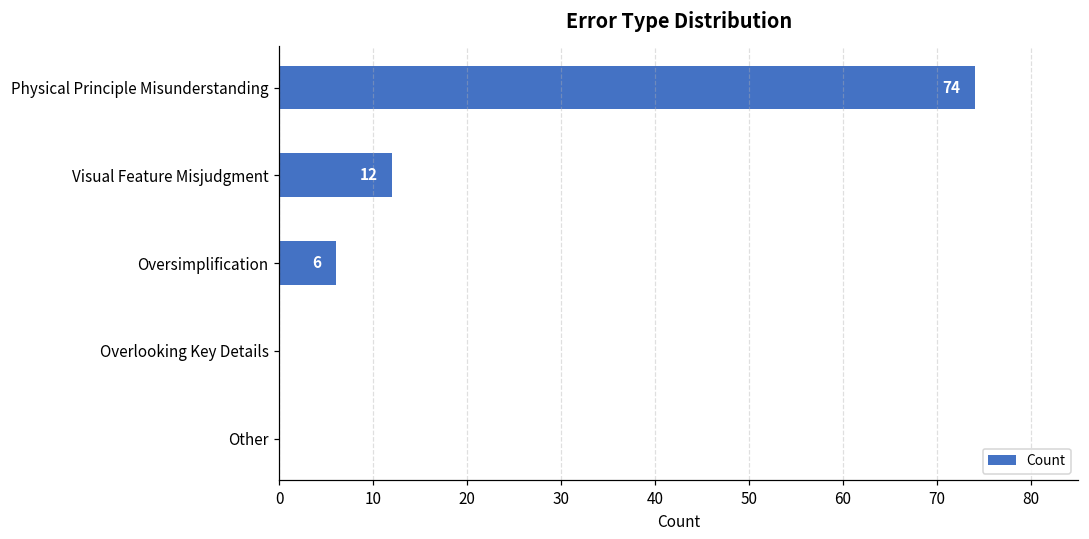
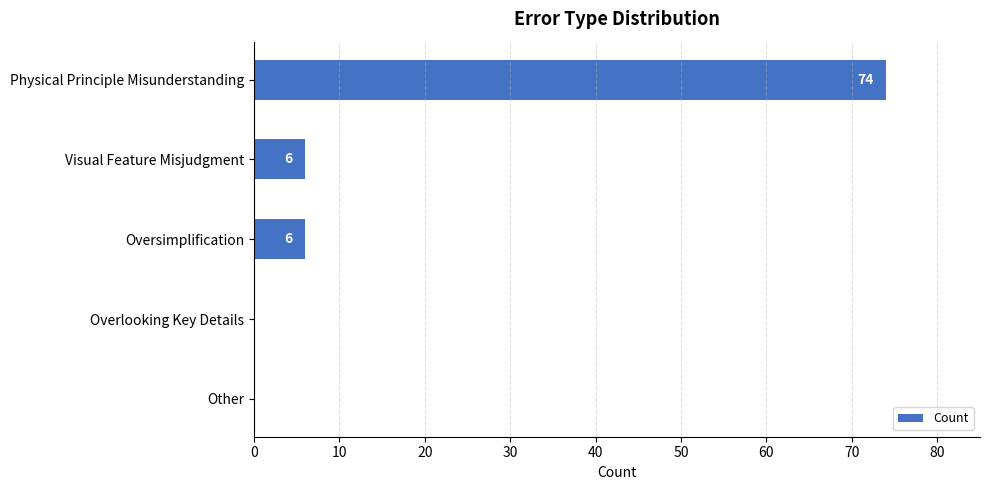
  {
    "Physical Principle Misunderstanding": 74,
-   "Visual Feature Misjudgment": 12,
+   "Visual Feature Misjudgment": 6,
    "Oversimplification": 6
  }
